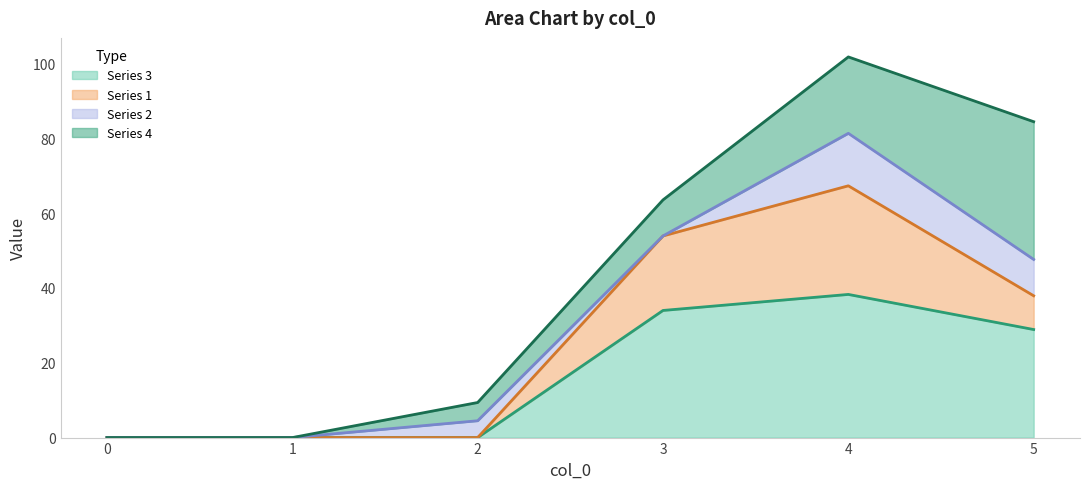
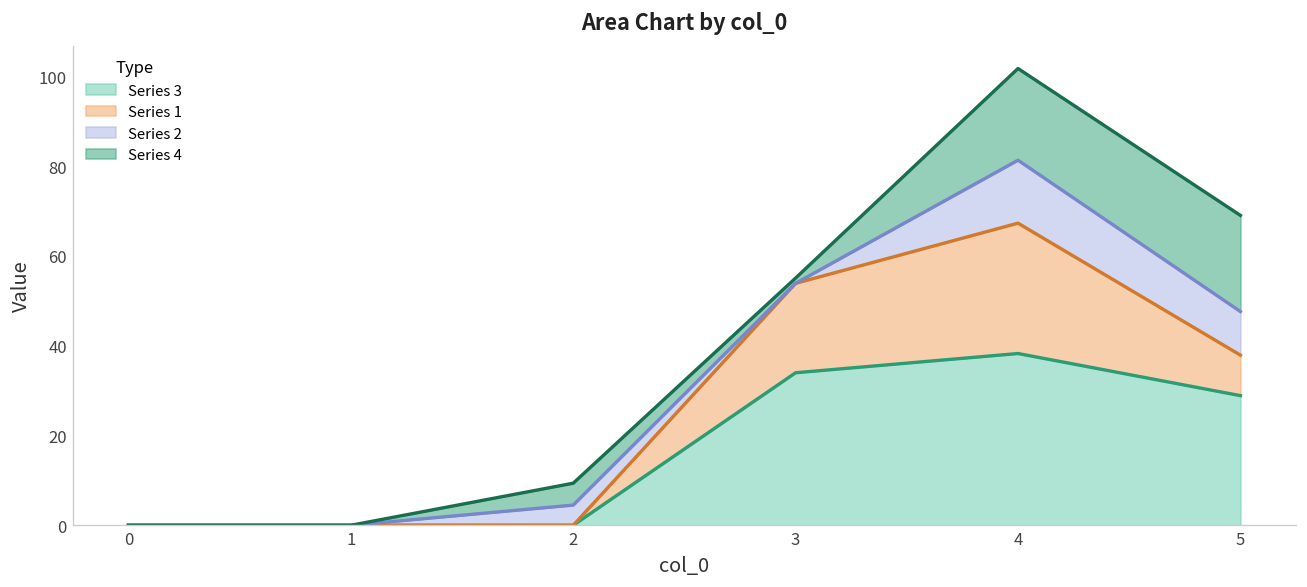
  {
    "Series 3": {
      "3": 34,
      "4": 38,
      "5": 29
    },
    "Series 1": {
      "4": 29,
      "5": 9
    },
    "Series 2": {
      "2": 5,
      "4": 14,
      "5": 10
    },
    "Series 4": {
      "2": 5,
-     "3": 10,
+     "3": 1,
      "4": 20,
-     "5": 37
+     "5": 21
    }
  }
